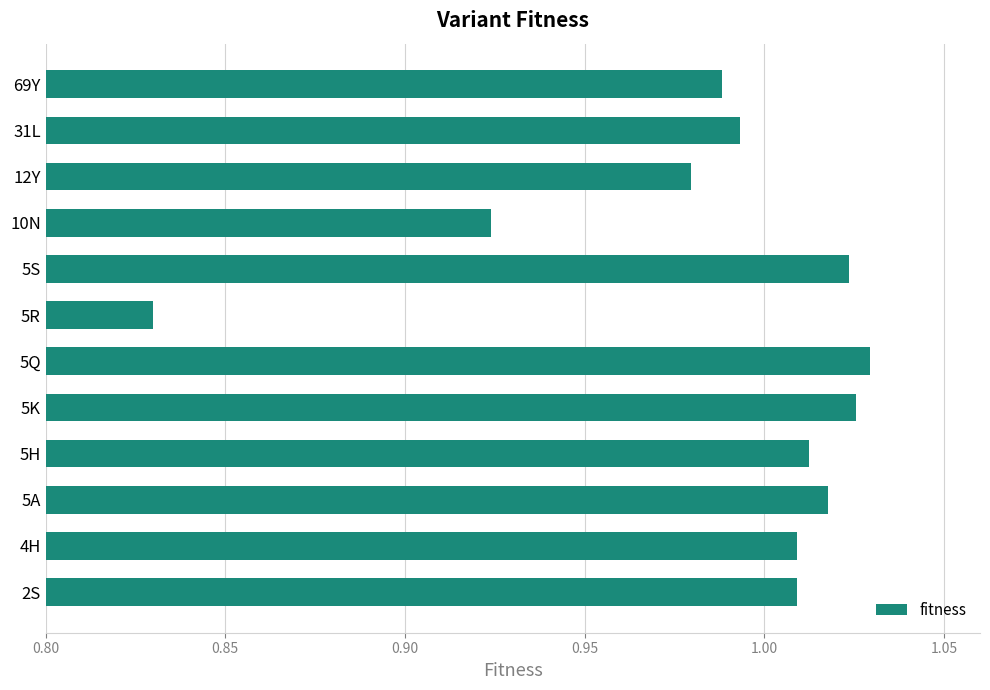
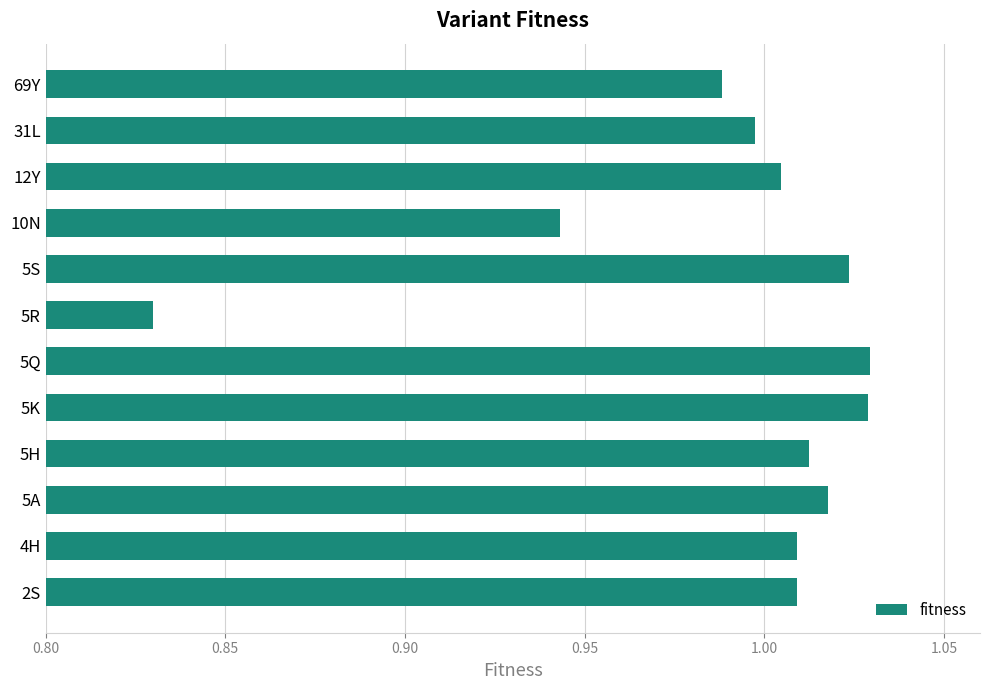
  {
    "69Y": 0.988,
-   "31L": 0.993,
-   "12Y": 0.980,
-   "10N": 0.924,
+   "31L": 0.997,
+   "12Y": 1.005,
+   "10N": 0.943,
    "5S": 1.024,
    "5R": 0.830,
    "5Q": 1.030,
-   "5K": 1.026,
+   "5K": 1.029,
    "5H": 1.013,
    "5A": 1.018,
    "4H": 1.009,
    "2S": 1.009
  }
